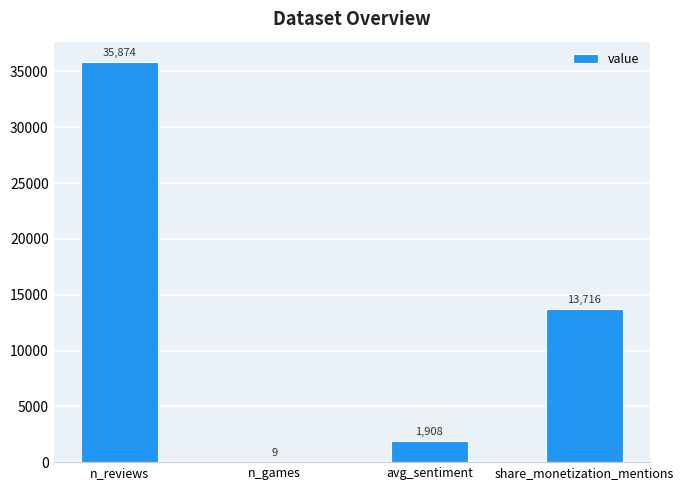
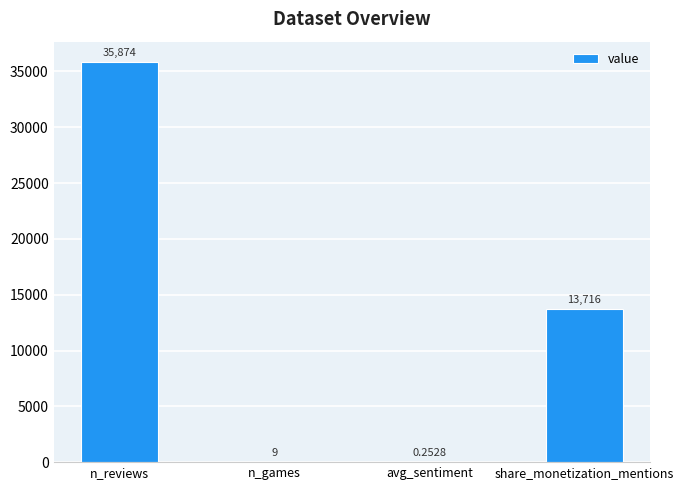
  {
    "n_reviews": "35,874",
    "n_games": "9",
-   "avg_sentiment": "1,908",
+   "avg_sentiment": "0.2528",
    "share_monetization_mentions": "13,716"
  }
